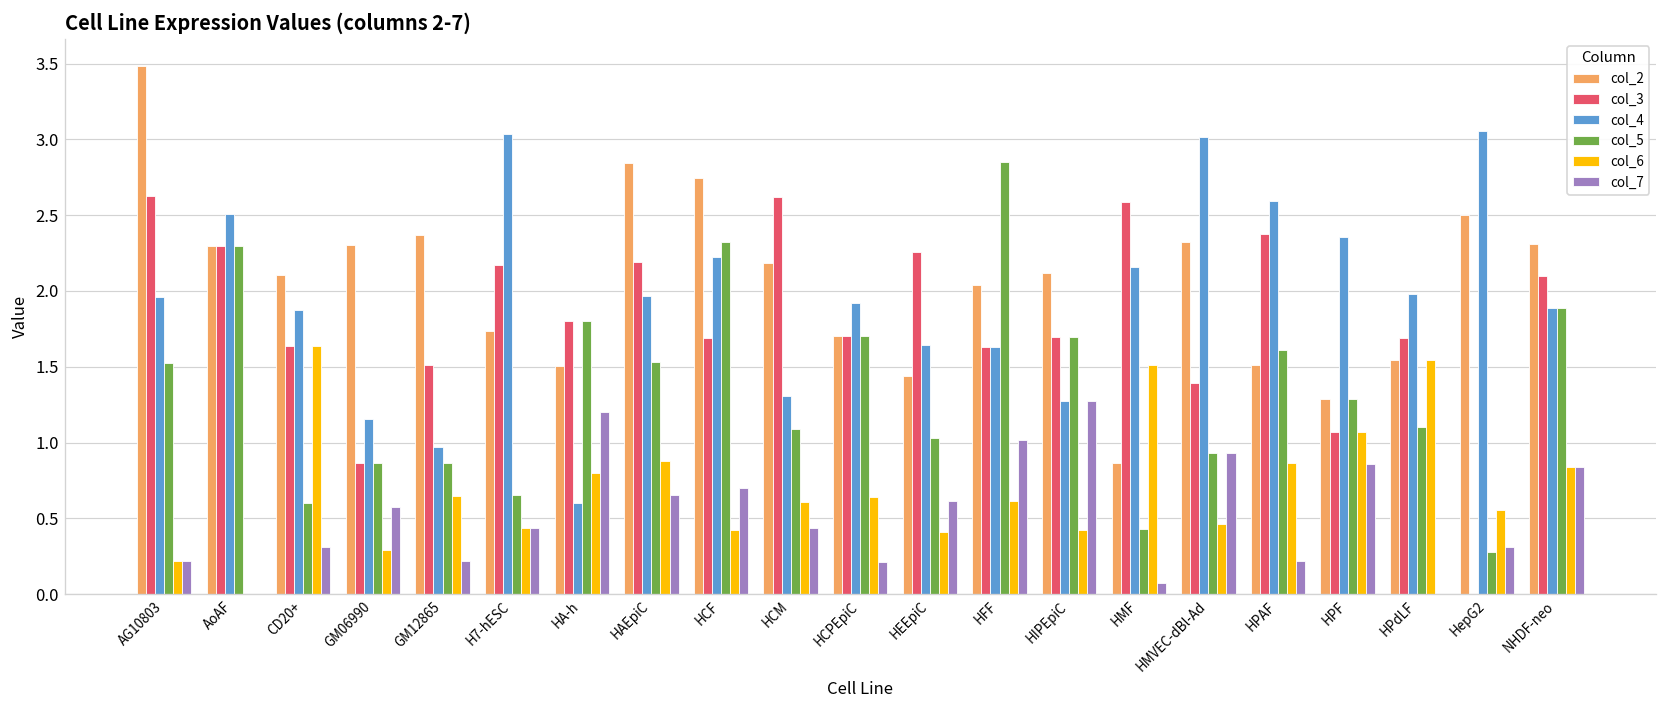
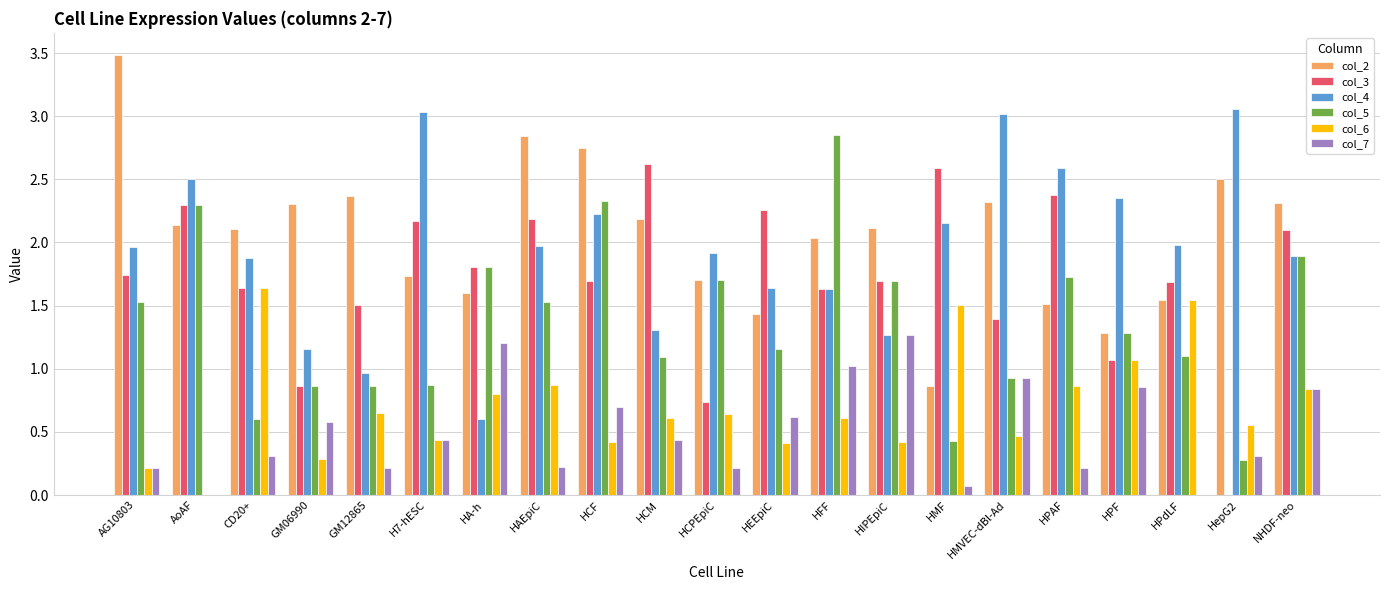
  {
    "col_2": {
      "AG10803": 3.49,
-     "AoAF": 2.30,
+     "AoAF": 2.14,
      "CD20+": 2.11,
      "GM06990": 2.31,
      "GM12865": 2.37,
      "H7-hESC": 1.74,
-     "HA-h": 1.51,
+     "HA-h": 1.60,
      "HAEpiC": 2.84,
      "HCF": 2.75,
      "HCM": 2.18,
      "HCPEpiC": 1.71,
      "HEEpiC": 1.44,
      "HFF": 2.04,
      "HIPEpiC": 2.12,
      "HMF": 0.86,
      "HMVEC-dBl-Ad": 2.32,
      "HPAF": 1.51,
      "HPF": 1.28,
      "HPdLF": 1.54,
      "HepG2": 2.50,
      "NHDF-neo": 2.31
    },
    "col_3": {
-     "AG10803": 2.62,
+     "AG10803": 1.74,
      "AoAF": 2.30,
      "CD20+": 1.64,
      "GM06990": 0.86,
      "GM12865": 1.51,
      "H7-hESC": 2.17,
      "HA-h": 1.80,
      "HAEpiC": 2.19,
      "HCF": 1.69,
      "HCM": 2.62,
-     "HCPEpiC": 1.71,
+     "HCPEpiC": 0.74,
      "HEEpiC": 2.26,
      "HFF": 1.63,
      "HIPEpiC": 1.69,
      "HMF": 2.59,
      "HMVEC-dBl-Ad": 1.39,
      "HPAF": 2.38,
      "HPF": 1.07,
      "HPdLF": 1.69,
      "HepG2": 0.00,
      "NHDF-neo": 2.10
    },
    "col_4": {
      "AG10803": 1.96,
      "AoAF": 2.51,
      "CD20+": 1.87,
      "GM06990": 1.15,
      "GM12865": 0.97,
      "H7-hESC": 3.04,
      "HA-h": 0.60,
      "HAEpiC": 1.97,
      "HCF": 2.22,
      "HCM": 1.31,
      "HCPEpiC": 1.92,
      "HEEpiC": 1.64,
      "HFF": 1.63,
      "HIPEpiC": 1.27,
      "HMF": 2.16,
      "HMVEC-dBl-Ad": 3.02,
      "HPAF": 2.59,
      "HPF": 2.36,
      "HPdLF": 1.98,
      "HepG2": 3.06,
      "NHDF-neo": 1.89
    },
    "col_5": {
      "AG10803": 1.53,
      "AoAF": 2.30,
      "CD20+": 0.60,
      "GM06990": 0.86,
      "GM12865": 0.86,
-     "H7-hESC": 0.66,
+     "H7-hESC": 0.87,
      "HA-h": 1.80,
      "HAEpiC": 1.53,
      "HCF": 2.33,
      "HCM": 1.09,
      "HCPEpiC": 1.71,
-     "HEEpiC": 1.03,
+     "HEEpiC": 1.15,
      "HFF": 2.85,
      "HIPEpiC": 1.69,
      "HMF": 0.43,
      "HMVEC-dBl-Ad": 0.93,
-     "HPAF": 1.61,
+     "HPAF": 1.73,
      "HPF": 1.28,
      "HPdLF": 1.10,
      "HepG2": 0.28,
      "NHDF-neo": 1.89
    },
    "col_6": {
      "AG10803": 0.22,
      "AoAF": 0.00,
      "CD20+": 1.64,
      "GM06990": 0.29,
      "GM12865": 0.65,
      "H7-hESC": 0.43,
      "HA-h": 0.80,
      "HAEpiC": 0.88,
      "HCF": 0.42,
      "HCM": 0.61,
      "HCPEpiC": 0.64,
      "HEEpiC": 0.41,
      "HFF": 0.61,
      "HIPEpiC": 0.42,
      "HMF": 1.51,
      "HMVEC-dBl-Ad": 0.46,
      "HPAF": 0.86,
      "HPF": 1.07,
      "HPdLF": 1.54,
      "HepG2": 0.56,
      "NHDF-neo": 0.84
    },
    "col_7": {
      "AG10803": 0.22,
      "AoAF": 0.00,
      "CD20+": 0.31,
      "GM06990": 0.58,
      "GM12865": 0.22,
      "H7-hESC": 0.43,
      "HA-h": 1.20,
-     "HAEpiC": 0.65,
+     "HAEpiC": 0.22,
      "HCF": 0.70,
      "HCM": 0.44,
      "HCPEpiC": 0.21,
      "HEEpiC": 0.62,
      "HFF": 1.02,
      "HIPEpiC": 1.27,
      "HMF": 0.07,
      "HMVEC-dBl-Ad": 0.93,
      "HPAF": 0.22,
      "HPF": 0.86,
      "HPdLF": 0.00,
      "HepG2": 0.31,
      "NHDF-neo": 0.84
    }
  }
